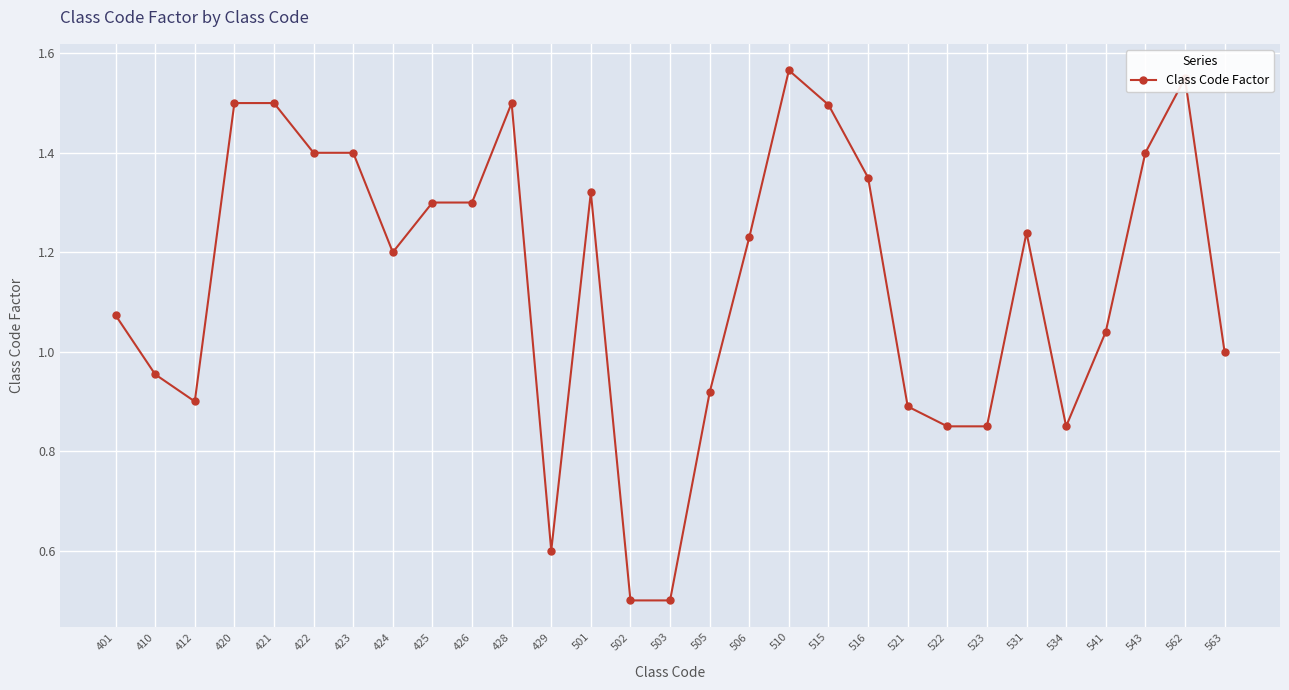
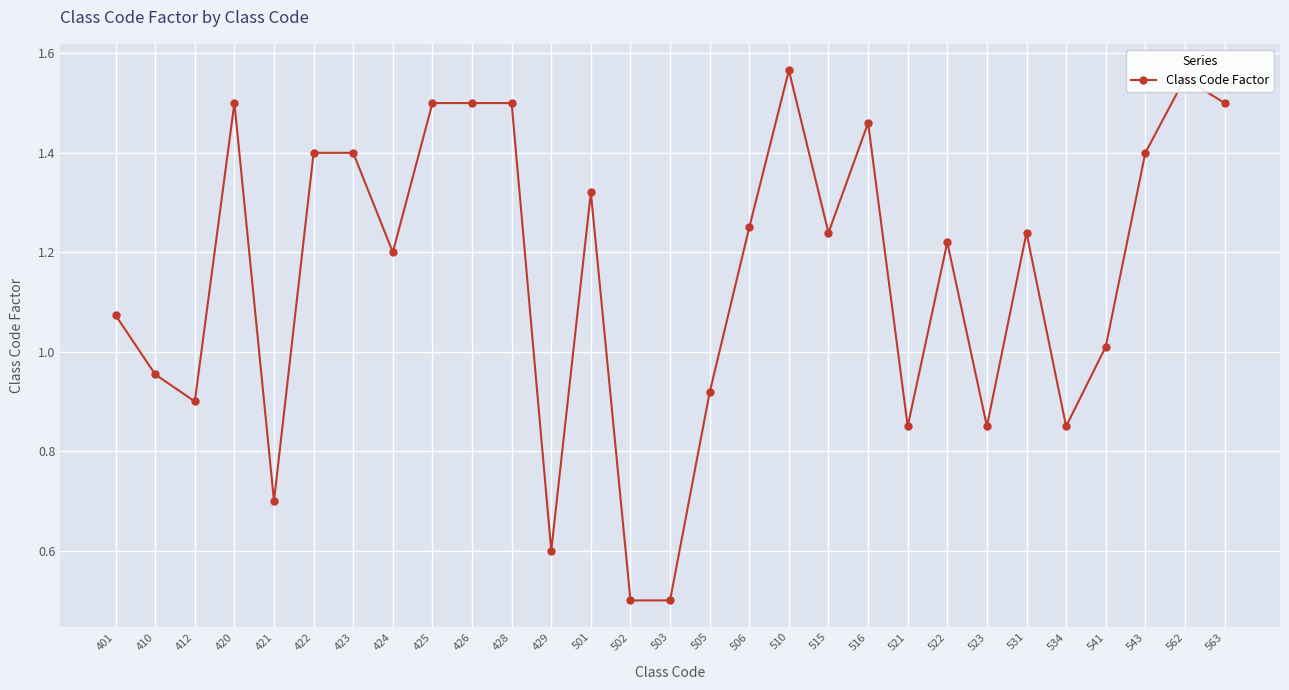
  {
    "401": 1.07,
    "410": 0.95,
    "412": 0.90,
    "420": 1.50,
-   "421": 1.5,
+   "421": 0.7,
    "422": 1.40,
    "423": 1.40,
    "424": 1.20,
-   "425": 1.3,
-   "426": 1.3,
+   "425": 1.5,
+   "426": 1.5,
    "428": 1.50,
    "429": 0.60,
    "501": 1.32,
    "502": 0.50,
    "503": 0.50,
    "505": 0.92,
-   "506": 1.23,
+   "506": 1.25,
    "510": 1.57,
-   "515": 1.50,
-   "516": 1.35,
-   "521": 0.89,
-   "522": 0.85,
+   "515": 1.24,
+   "516": 1.46,
+   "521": 0.85,
+   "522": 1.22,
    "523": 0.85,
    "531": 1.24,
    "534": 0.85,
-   "541": 1.04,
+   "541": 1.01,
    "543": 1.40,
-   "563": 1.0
+   "563": 1.5
  }
